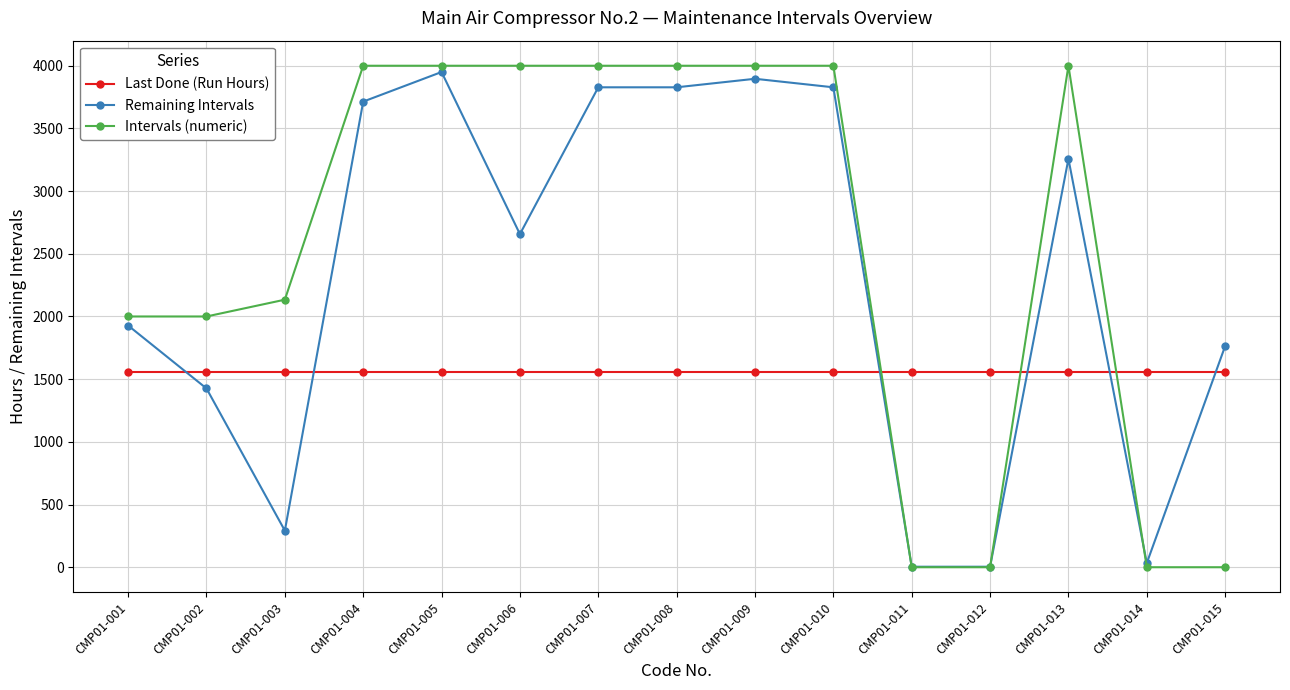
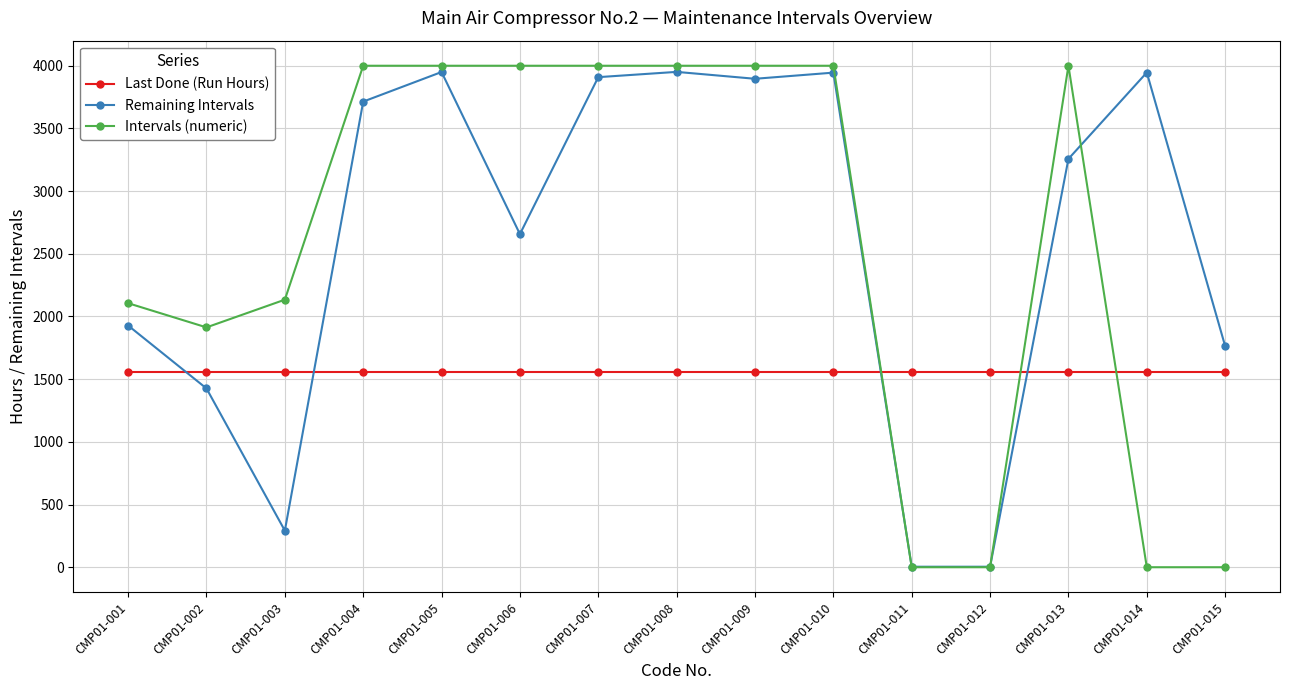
  {
    "Last Done (Run Hours)": {
      "CMP01-001": 1560,
      "CMP01-002": 1560,
      "CMP01-003": 1560,
      "CMP01-004": 1560,
      "CMP01-005": 1560,
      "CMP01-006": 1560,
      "CMP01-007": 1560,
      "CMP01-008": 1560,
      "CMP01-009": 1560,
      "CMP01-010": 1560,
      "CMP01-011": 1560,
      "CMP01-012": 1560,
      "CMP01-013": 1560,
      "CMP01-014": 1560,
      "CMP01-015": 1560
    },
    "Remaining Intervals": {
      "CMP01-001": 1930,
      "CMP01-002": 1430,
      "CMP01-003": 290,
      "CMP01-004": 3710,
      "CMP01-005": 3950,
      "CMP01-006": 2660,
-     "CMP01-007": 3830,
-     "CMP01-008": 3830,
+     "CMP01-007": 3910,
+     "CMP01-008": 3950,
      "CMP01-009": 3900,
-     "CMP01-010": 3830,
+     "CMP01-010": 3950,
      "CMP01-013": 3260,
-     "CMP01-014": 30,
+     "CMP01-014": 3950,
      "CMP01-015": 1760
    },
    "Intervals (numeric)": {
-     "CMP01-001": 2000,
-     "CMP01-002": 2000,
+     "CMP01-001": 2110,
+     "CMP01-002": 1910,
      "CMP01-003": 2130,
      "CMP01-004": 4000,
      "CMP01-005": 4000,
      "CMP01-006": 4000,
      "CMP01-007": 4000,
      "CMP01-008": 4000,
      "CMP01-009": 4000,
      "CMP01-010": 4000,
      "CMP01-013": 4000,
      "CMP01-014": 0,
      "CMP01-015": 0
    }
  }
